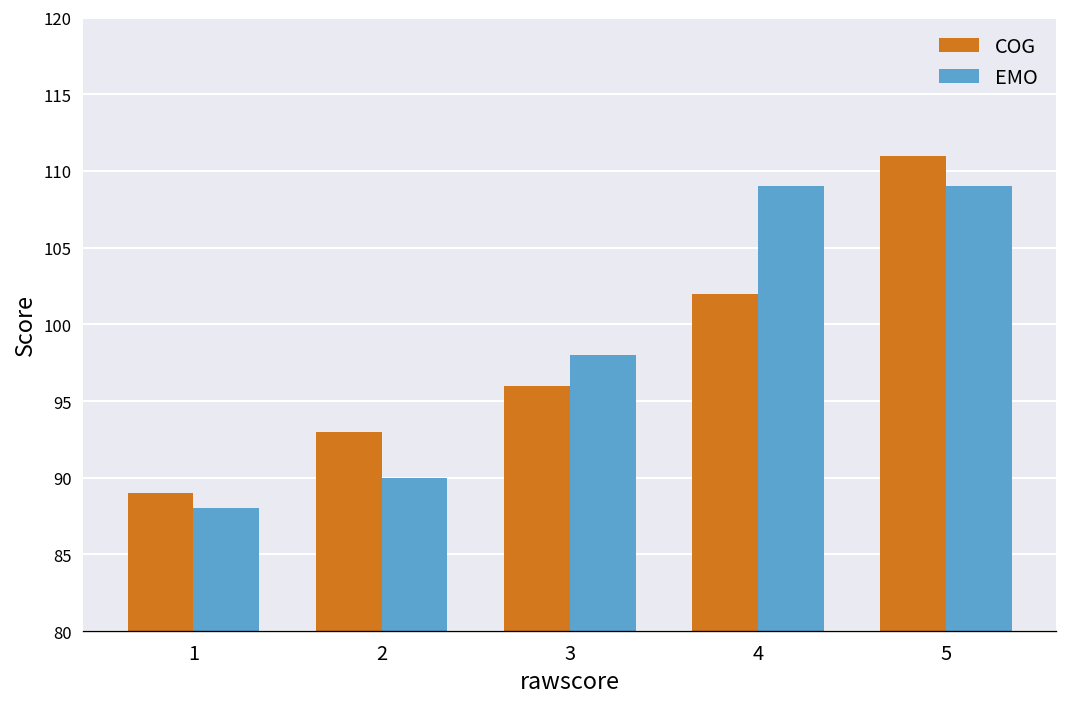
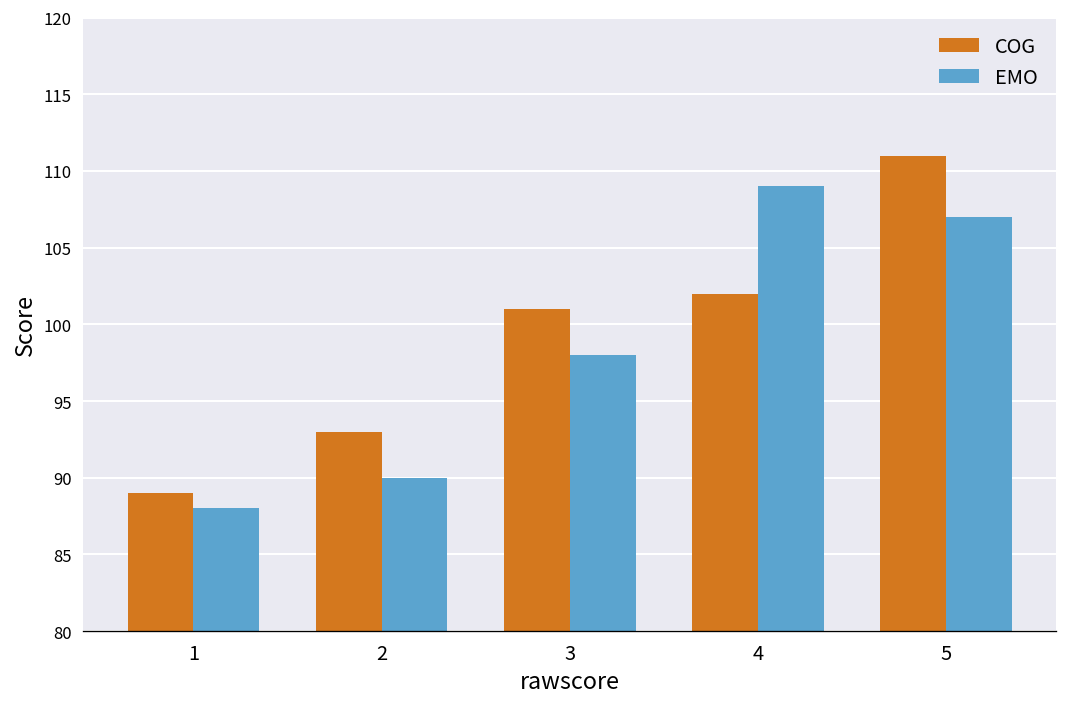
  {
    "COG": {
      "1": 89,
      "2": 93,
-     "3": 96,
+     "3": 101,
      "4": 102,
      "5": 111
    },
    "EMO": {
      "1": 88,
      "2": 90,
      "3": 98,
      "4": 109,
-     "5": 109
+     "5": 107
    }
  }
